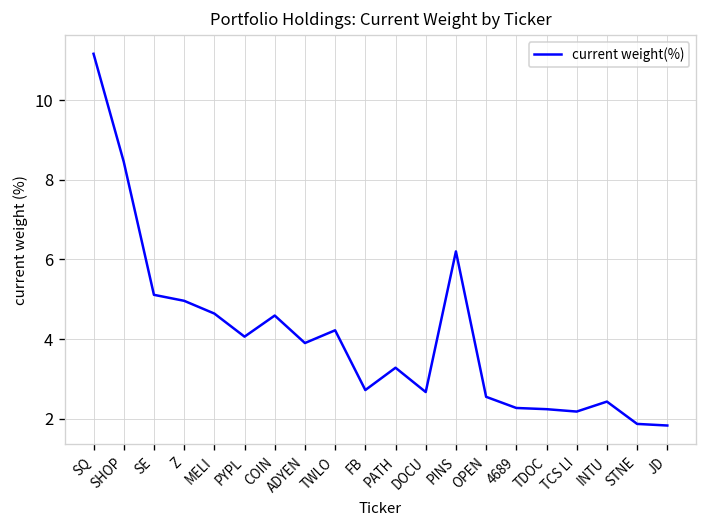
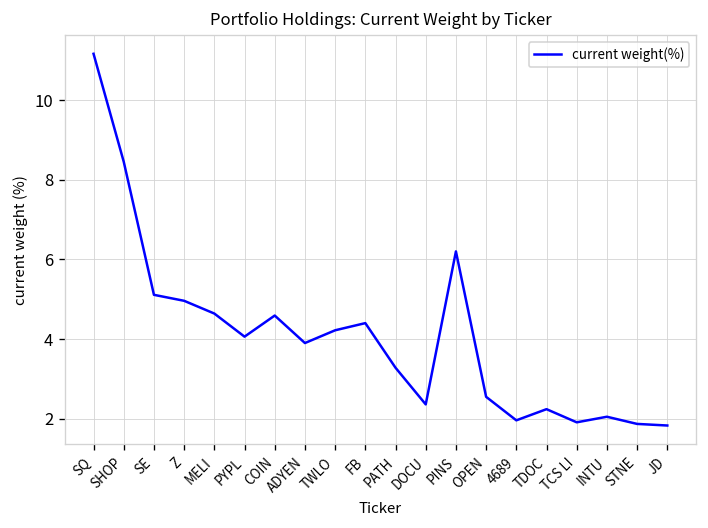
  {
    "SQ": 11.2,
    "SHOP": 8.5,
    "SE": 5.1,
    "Z": 5.0,
    "MELI": 4.6,
    "PYPL": 4.1,
    "COIN": 4.6,
    "ADYEN": 3.9,
    "TWLO": 4.2,
-   "FB": 2.7,
+   "FB": 4.4,
    "PATH": 3.3,
-   "DOCU": 2.7,
+   "DOCU": 2.4,
    "PINS": 6.2,
    "OPEN": 2.6,
-   "4689": 2.3,
+   "4689": 2.0,
    "TDOC": 2.2,
-   "TCS LI": 2.2,
-   "INTU": 2.4,
+   "TCS LI": 1.9,
+   "INTU": 2.1,
    "STNE": 1.9,
    "JD": 1.8
  }
